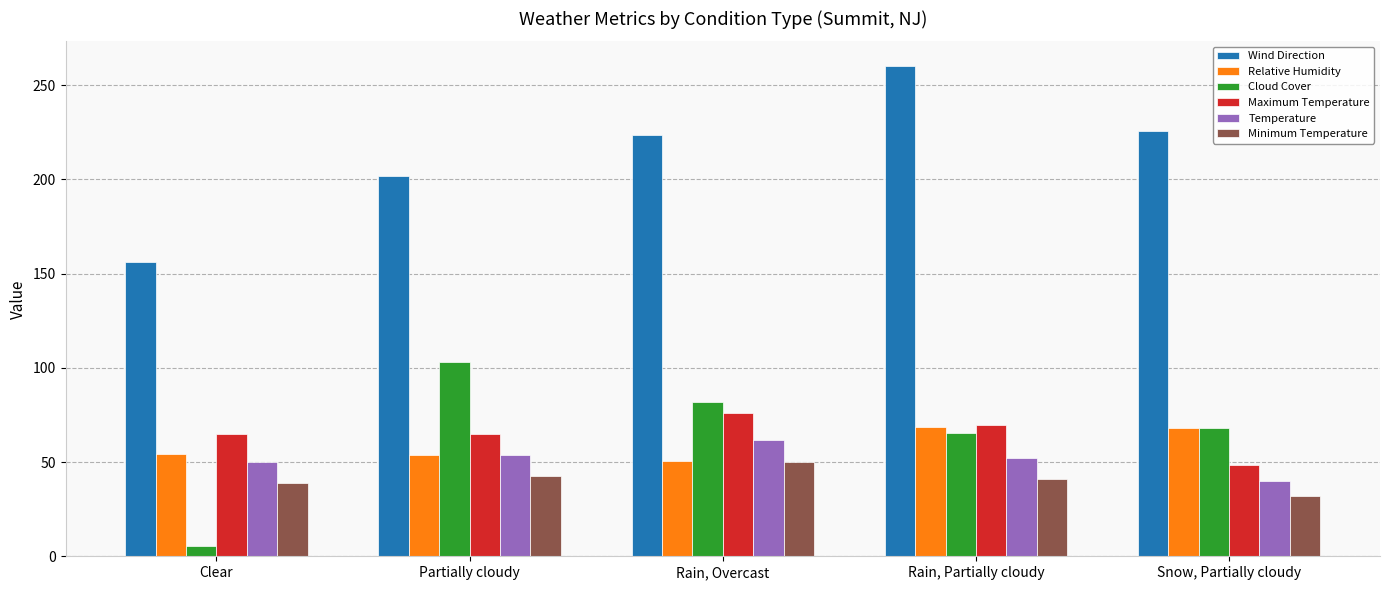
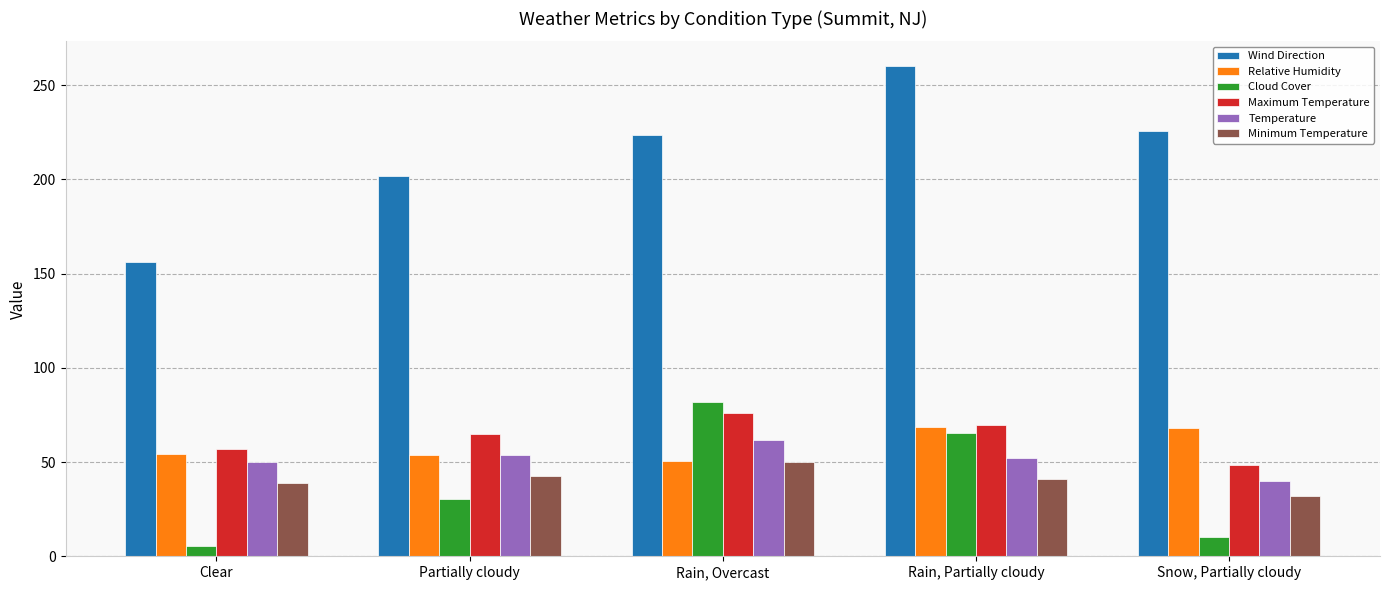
  {
    "Wind Direction": {
      "Clear": 156,
      "Partially cloudy": 202,
      "Rain, Overcast": 223,
      "Rain, Partially cloudy": 260,
      "Snow, Partially cloudy": 226
    },
    "Relative Humidity": {
      "Clear": 54,
      "Partially cloudy": 54,
      "Rain, Overcast": 51,
      "Rain, Partially cloudy": 68,
      "Snow, Partially cloudy": 68
    },
    "Cloud Cover": {
      "Clear": 5,
-     "Partially cloudy": 103,
+     "Partially cloudy": 30,
      "Rain, Overcast": 82,
      "Rain, Partially cloudy": 65,
-     "Snow, Partially cloudy": 68
+     "Snow, Partially cloudy": 10
    },
    "Maximum Temperature": {
-     "Clear": 65,
+     "Clear": 57,
      "Partially cloudy": 65,
      "Rain, Overcast": 76,
      "Rain, Partially cloudy": 70,
      "Snow, Partially cloudy": 49
    },
    "Temperature": {
      "Clear": 50,
      "Partially cloudy": 54,
      "Rain, Overcast": 62,
      "Rain, Partially cloudy": 52,
      "Snow, Partially cloudy": 40
    },
    "Minimum Temperature": {
      "Clear": 39,
      "Partially cloudy": 43,
      "Rain, Overcast": 50,
      "Rain, Partially cloudy": 41,
      "Snow, Partially cloudy": 32
    }
  }
